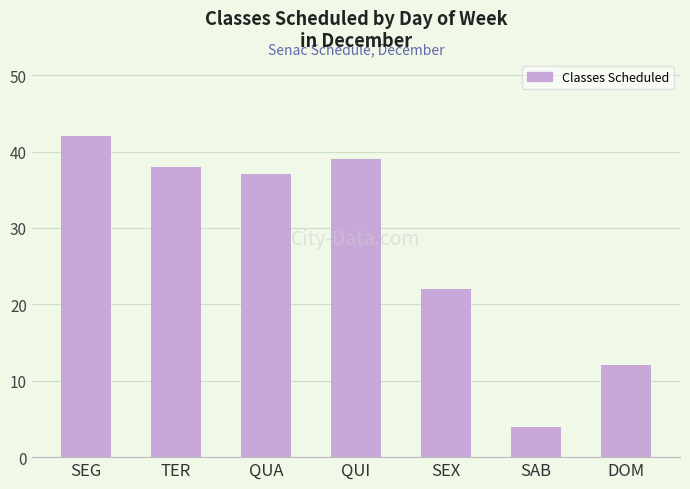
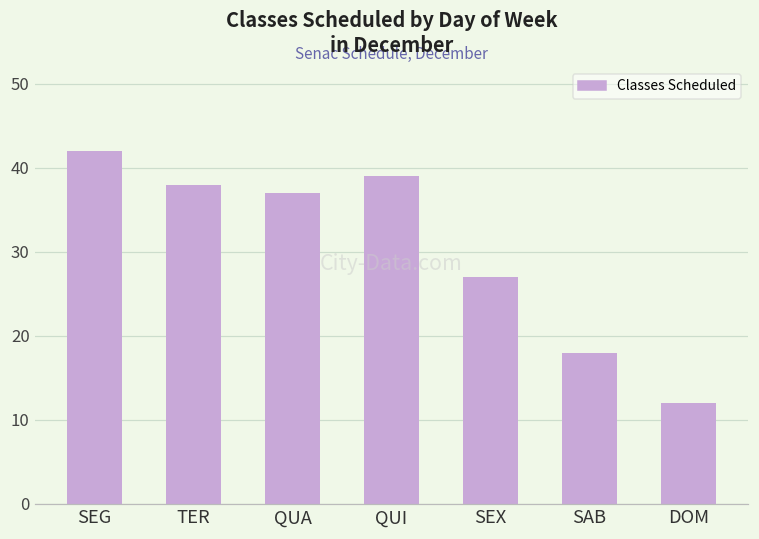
  {
    "SEG": 42,
    "TER": 38,
    "QUA": 37,
    "QUI": 39,
-   "SEX": 22,
-   "SAB": 4,
+   "SEX": 27,
+   "SAB": 18,
    "DOM": 12
  }
